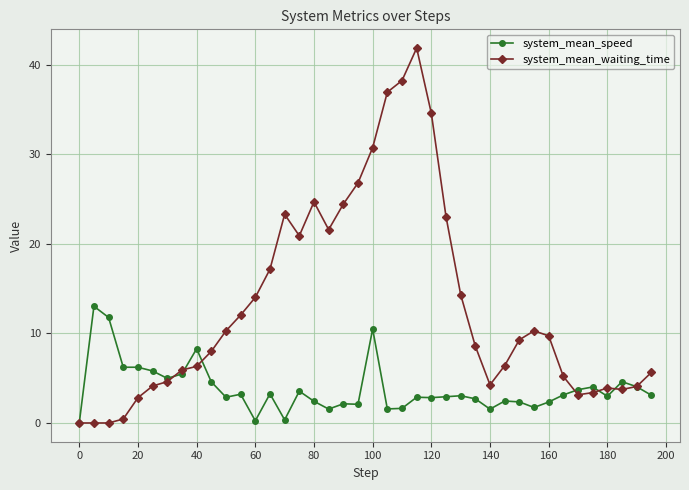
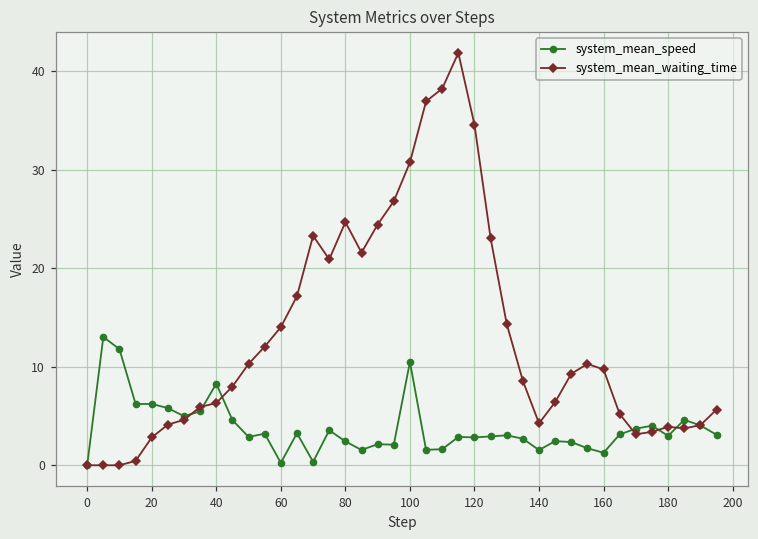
  {
    "system_mean_speed": {
      "20": 6,
      "40": 8,
      "60": 0,
      "80": 2,
      "100": 10,
      "120": 3,
      "140": 2,
-     "160": 2,
+     "160": 1,
      "180": 3
    },
    "system_mean_waiting_time": {
      "20": 3,
      "40": 6,
      "60": 14,
      "80": 25,
      "100": 31,
      "120": 35,
      "140": 4,
      "160": 10,
      "180": 4
    }
  }
